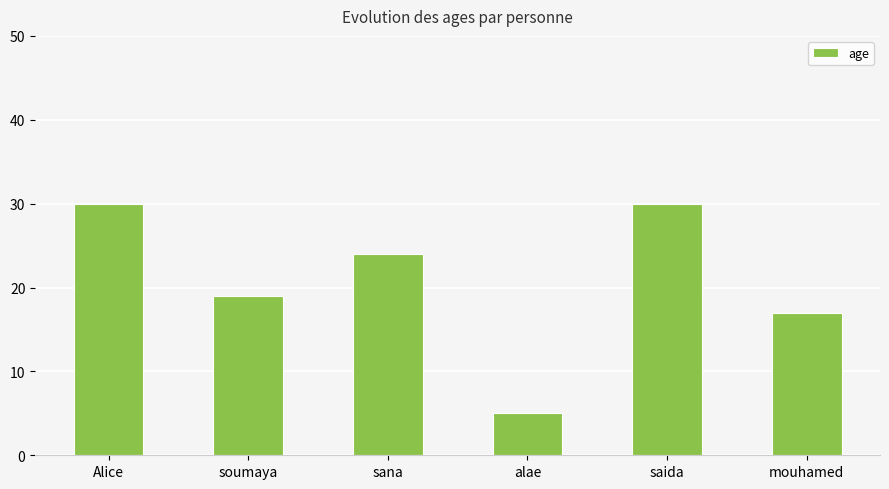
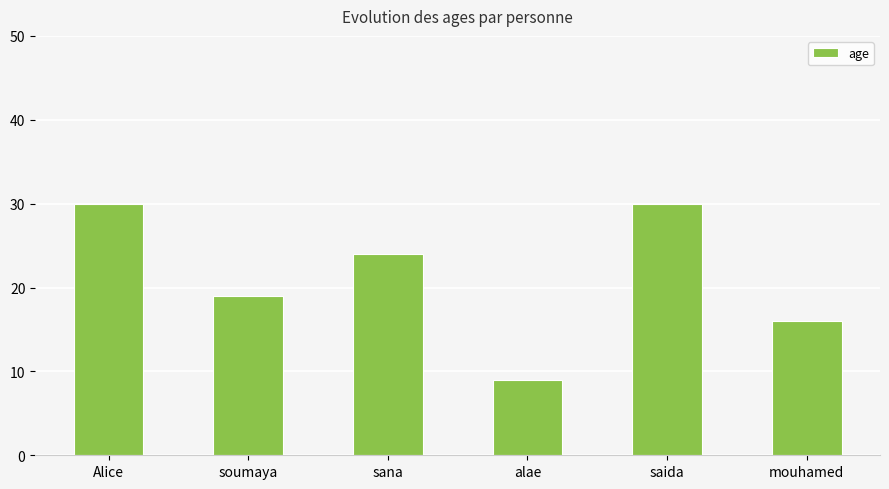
  {
    "Alice": 30,
    "soumaya": 19,
    "sana": 24,
-   "alae": 5,
+   "alae": 9,
    "saida": 30,
-   "mouhamed": 17
+   "mouhamed": 16
  }
